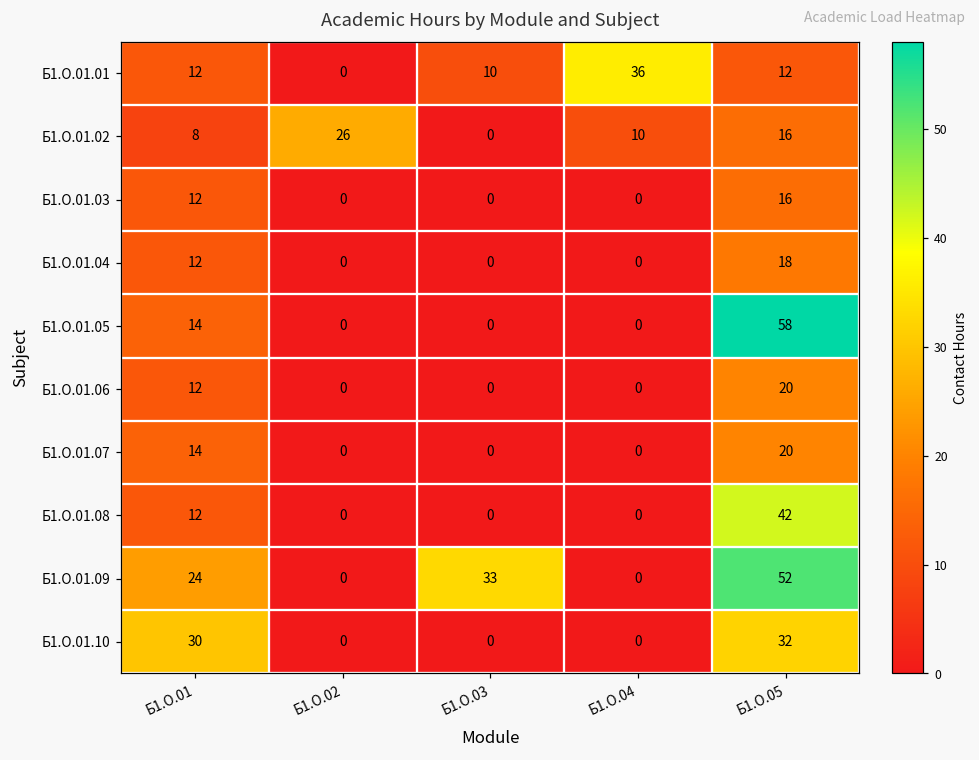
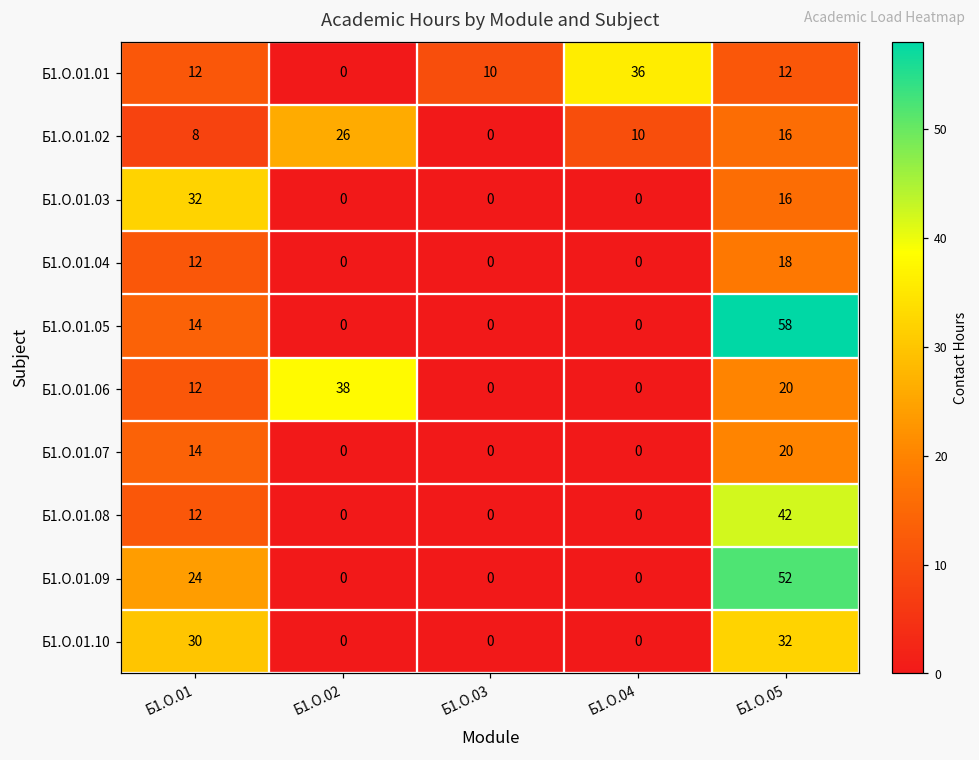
  {
    "Б1.О.01.01": {
      "Б1.О.01": 12,
      "Б1.О.02": 0,
      "Б1.О.03": 10,
      "Б1.О.04": 36,
      "Б1.О.05": 12
    },
    "Б1.О.01.02": {
      "Б1.О.01": 8,
      "Б1.О.02": 26,
      "Б1.О.03": 0,
      "Б1.О.04": 10,
      "Б1.О.05": 16
    },
    "Б1.О.01.03": {
-     "Б1.О.01": 12,
+     "Б1.О.01": 32,
      "Б1.О.02": 0,
      "Б1.О.03": 0,
      "Б1.О.04": 0,
      "Б1.О.05": 16
    },
    "Б1.О.01.04": {
      "Б1.О.01": 12,
      "Б1.О.02": 0,
      "Б1.О.03": 0,
      "Б1.О.04": 0,
      "Б1.О.05": 18
    },
    "Б1.О.01.05": {
      "Б1.О.01": 14,
      "Б1.О.02": 0,
      "Б1.О.03": 0,
      "Б1.О.04": 0,
      "Б1.О.05": 58
    },
    "Б1.О.01.06": {
      "Б1.О.01": 12,
-     "Б1.О.02": 0,
+     "Б1.О.02": 38,
      "Б1.О.03": 0,
      "Б1.О.04": 0,
      "Б1.О.05": 20
    },
    "Б1.О.01.07": {
      "Б1.О.01": 14,
      "Б1.О.02": 0,
      "Б1.О.03": 0,
      "Б1.О.04": 0,
      "Б1.О.05": 20
    },
    "Б1.О.01.08": {
      "Б1.О.01": 12,
      "Б1.О.02": 0,
      "Б1.О.03": 0,
      "Б1.О.04": 0,
      "Б1.О.05": 42
    },
    "Б1.О.01.09": {
      "Б1.О.01": 24,
      "Б1.О.02": 0,
-     "Б1.О.03": 33,
+     "Б1.О.03": 0,
      "Б1.О.04": 0,
      "Б1.О.05": 52
    },
    "Б1.О.01.10": {
      "Б1.О.01": 30,
      "Б1.О.02": 0,
      "Б1.О.03": 0,
      "Б1.О.04": 0,
      "Б1.О.05": 32
    }
  }
